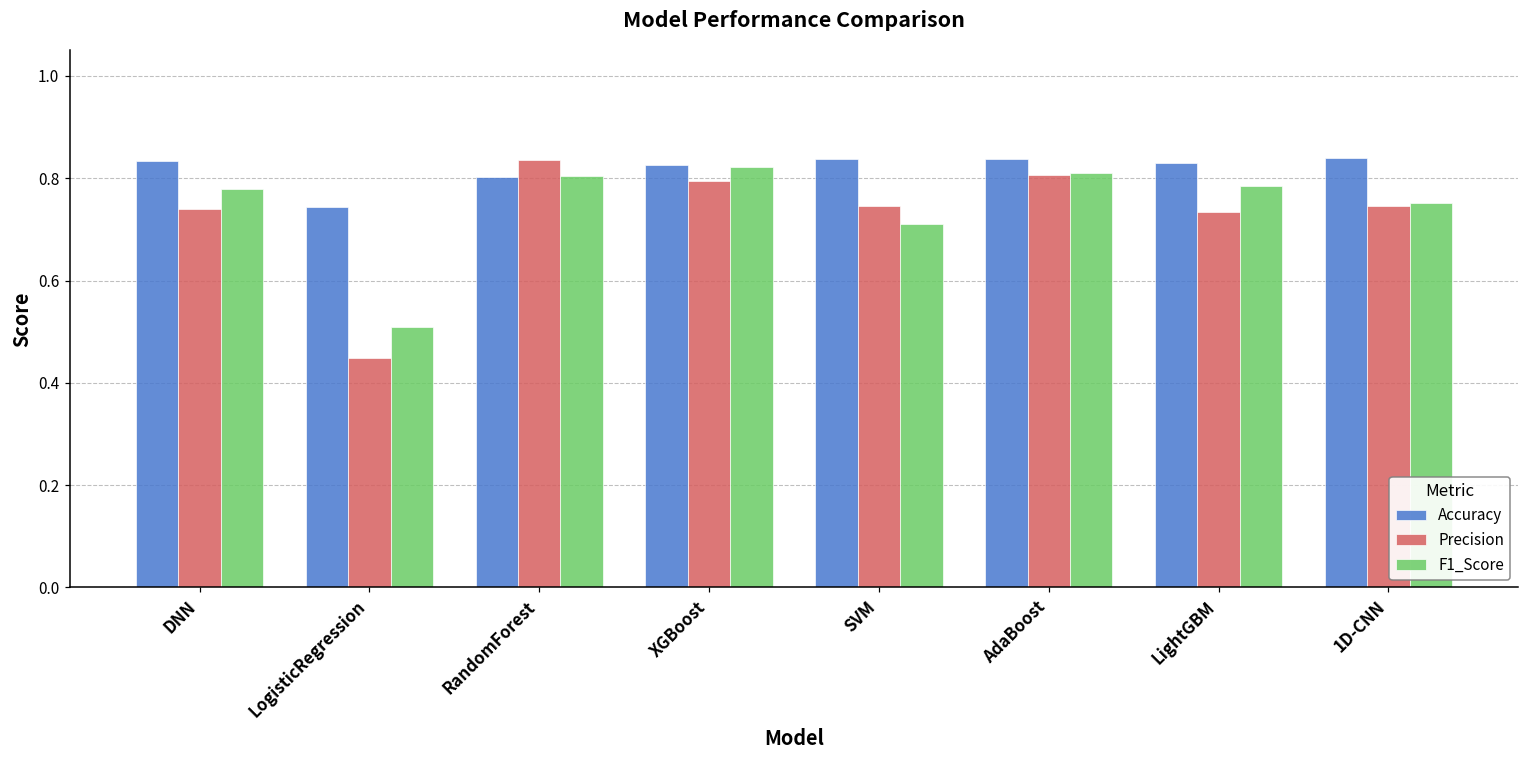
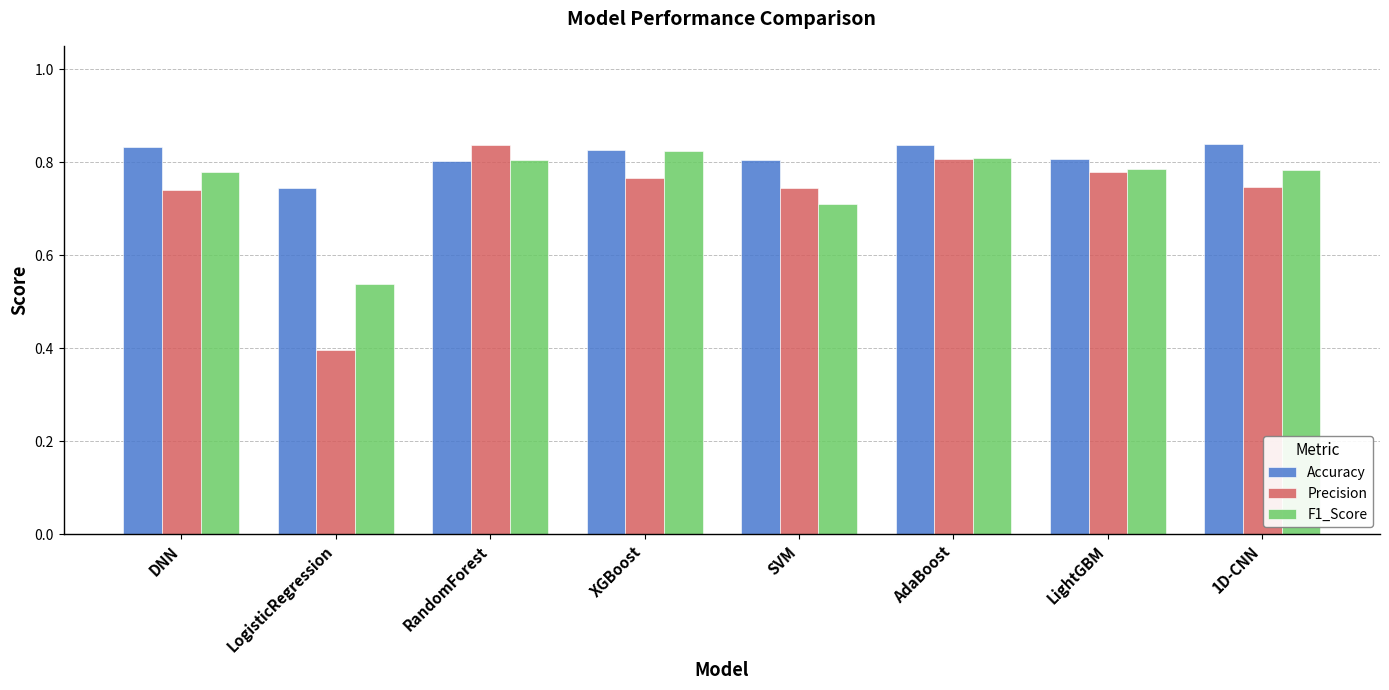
  {
    "Accuracy": {
      "DNN": 0.83,
      "LogisticRegression": 0.74,
      "RandomForest": 0.80,
      "XGBoost": 0.83,
-     "SVM": 0.84,
+     "SVM": 0.80,
      "AdaBoost": 0.84,
-     "LightGBM": 0.83,
+     "LightGBM": 0.81,
      "1D-CNN": 0.84
    },
    "Precision": {
      "DNN": 0.74,
-     "LogisticRegression": 0.45,
+     "LogisticRegression": 0.40,
      "RandomForest": 0.84,
-     "XGBoost": 0.80,
+     "XGBoost": 0.77,
      "SVM": 0.74,
      "AdaBoost": 0.81,
-     "LightGBM": 0.73,
+     "LightGBM": 0.78,
      "1D-CNN": 0.75
    },
    "F1_Score": {
      "DNN": 0.78,
-     "LogisticRegression": 0.51,
+     "LogisticRegression": 0.54,
      "RandomForest": 0.81,
      "XGBoost": 0.82,
      "SVM": 0.71,
      "AdaBoost": 0.81,
      "LightGBM": 0.79,
-     "1D-CNN": 0.75
+     "1D-CNN": 0.78
    }
  }
